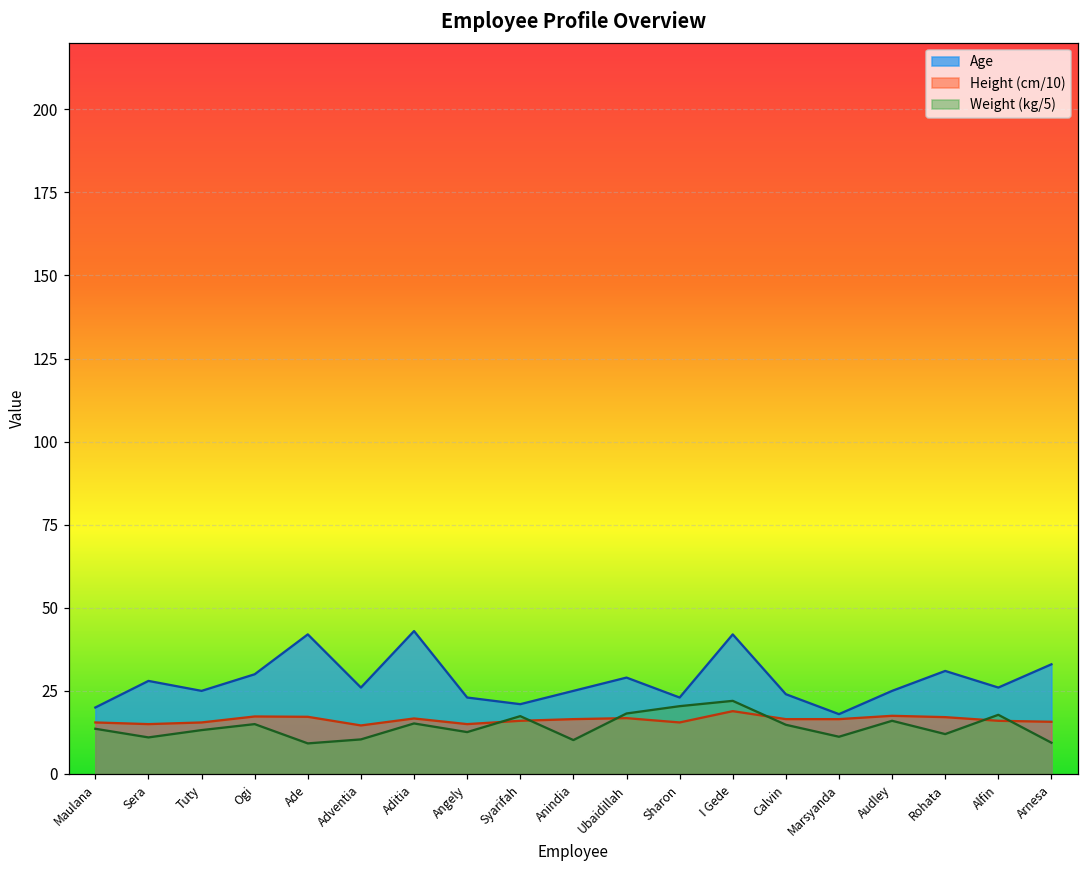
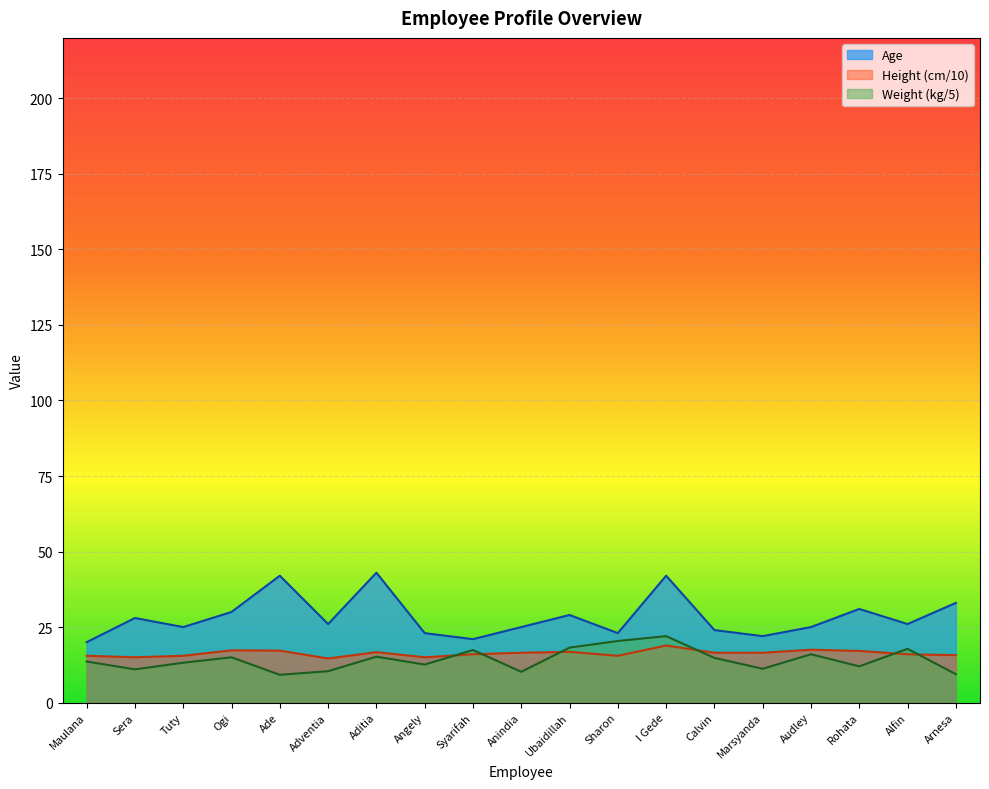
  {
    "Age": {
      "Maulana": 20,
      "Sera": 28,
      "Tuty": 25,
      "Ogi": 30,
      "Ade": 42,
      "Adventia": 26,
      "Aditia": 43,
      "Angely": 23,
      "Syarifah": 21,
      "Anindia": 25,
      "Ubaidillah": 29,
      "Sharon": 23,
      "I Gede": 42,
      "Calvin": 24,
-     "Marsyanda": 18,
+     "Marsyanda": 22,
      "Audley": 25,
      "Rohata": 31,
      "Alfin": 26,
      "Arnesa": 33
    },
    "Height (cm/10)": {
      "Maulana": 16,
      "Sera": 15,
      "Tuty": 16,
      "Ogi": 17,
      "Ade": 17,
      "Adventia": 15,
      "Aditia": 17,
      "Angely": 15,
      "Syarifah": 16,
      "Anindia": 17,
      "Ubaidillah": 17,
      "Sharon": 16,
      "I Gede": 19,
      "Calvin": 17,
      "Marsyanda": 17,
      "Audley": 18,
      "Rohata": 17,
      "Alfin": 16,
      "Arnesa": 16
    },
    "Weight (kg/5)": {
      "Maulana": 14,
      "Sera": 11,
      "Tuty": 13,
      "Ogi": 15,
      "Ade": 9,
      "Adventia": 10,
      "Aditia": 15,
      "Angely": 13,
      "Syarifah": 17,
      "Anindia": 10,
      "Ubaidillah": 18,
      "Sharon": 20,
      "I Gede": 22,
      "Calvin": 15,
      "Marsyanda": 11,
      "Audley": 16,
      "Rohata": 12,
      "Alfin": 18,
      "Arnesa": 9
    }
  }
